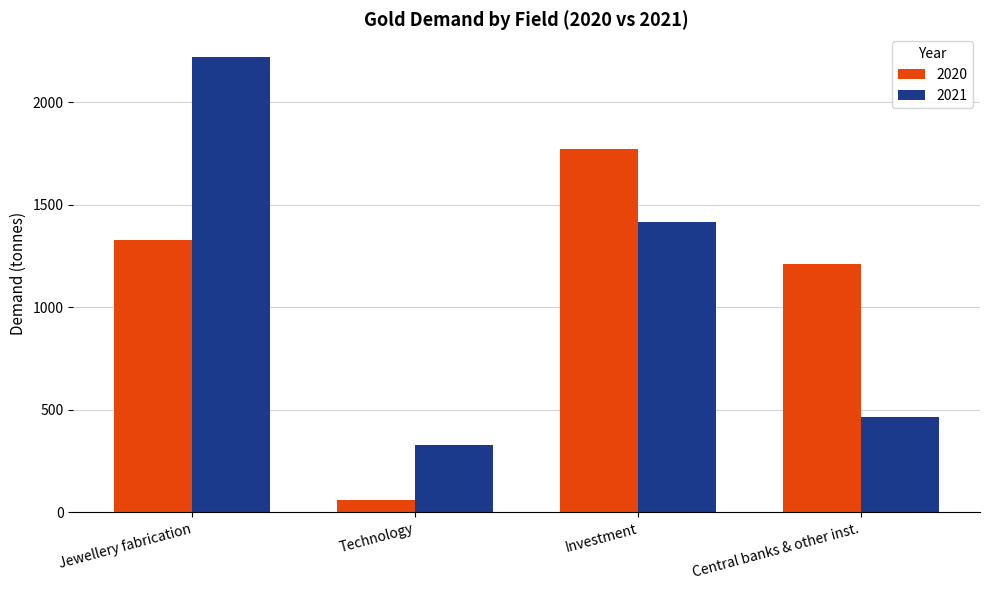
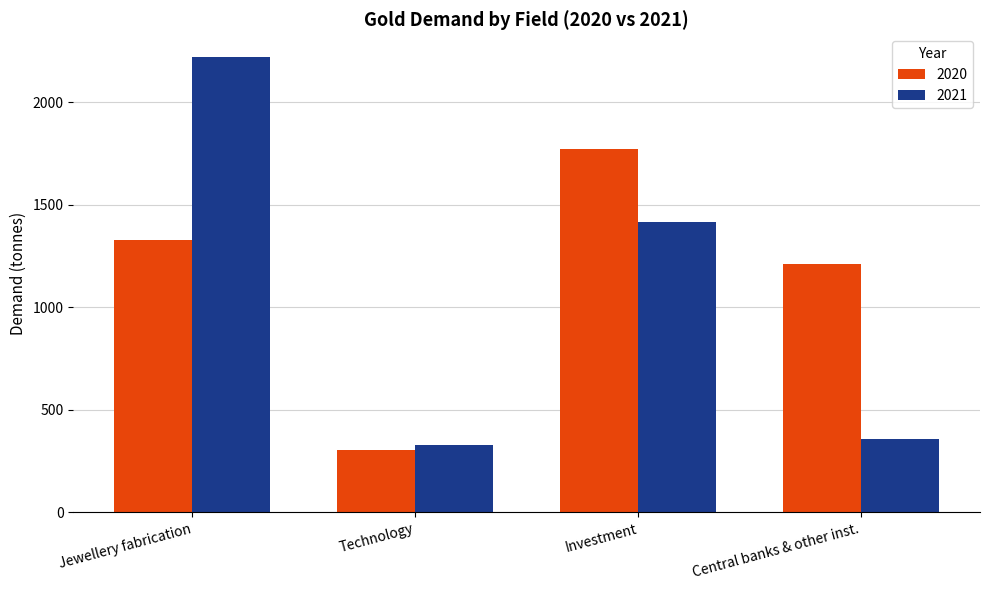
  {
    "2020": {
      "Jewellery fabrication": 1330,
-     "Technology": 60,
+     "Technology": 300,
      "Investment": 1770,
      "Central banks & other inst.": 1210
    },
    "2021": {
      "Jewellery fabrication": 2220,
      "Technology": 330,
      "Investment": 1420,
-     "Central banks & other inst.": 460
+     "Central banks & other inst.": 360
    }
  }
